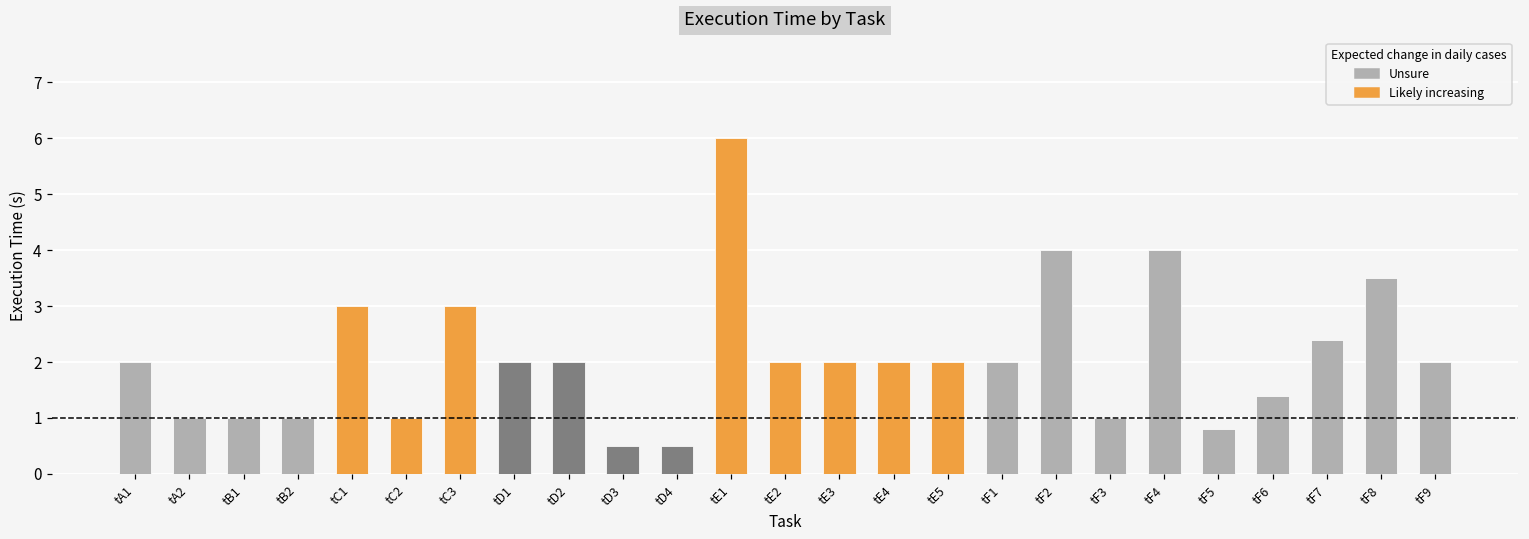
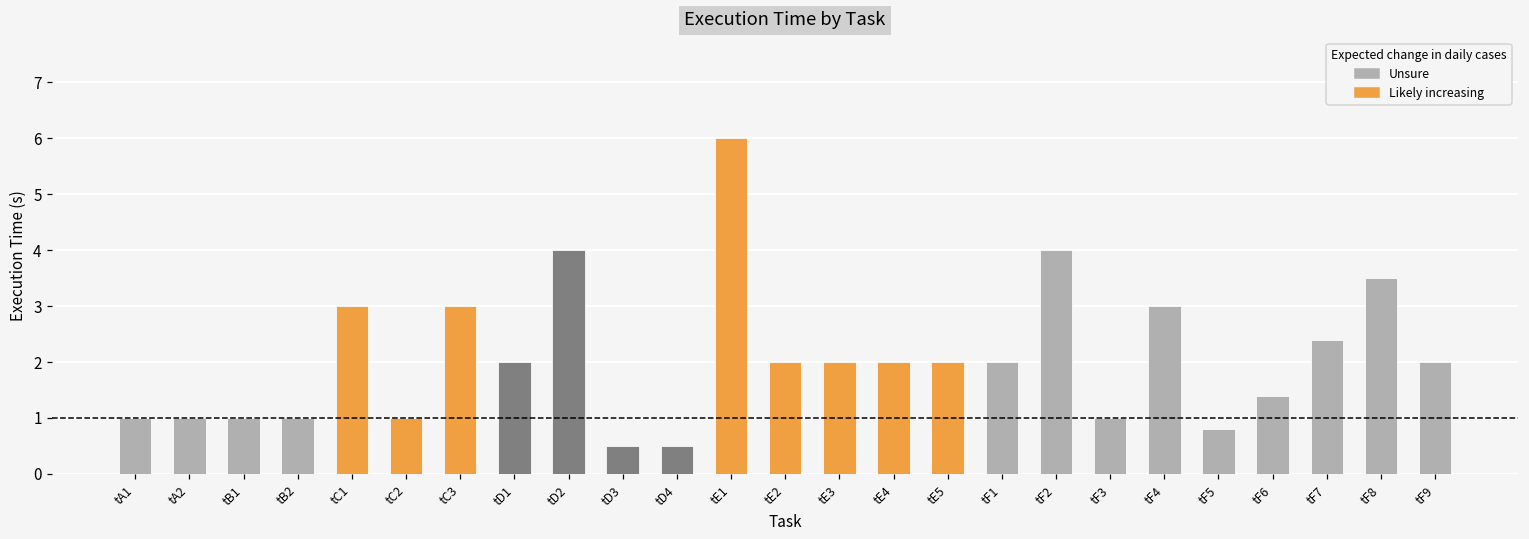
  {
-   "tA1": 2,
+   "tA1": 1,
    "tA2": 1,
    "tB1": 1,
    "tB2": 1,
    "tC1": 3,
    "tC2": 1,
    "tC3": 3,
    "tD1": 2,
-   "tD2": 2,
+   "tD2": 4,
    "tD3": 0.5,
    "tD4": 0.5,
    "tE1": 6,
    "tE2": 2,
    "tE3": 2,
    "tE4": 2,
    "tE5": 2,
    "tF1": 2,
    "tF2": 4,
    "tF3": 1,
-   "tF4": 4,
+   "tF4": 3,
    "tF5": 0.8,
    "tF6": 1.4,
    "tF7": 2.4,
    "tF8": 3.5,
    "tF9": 2
  }
